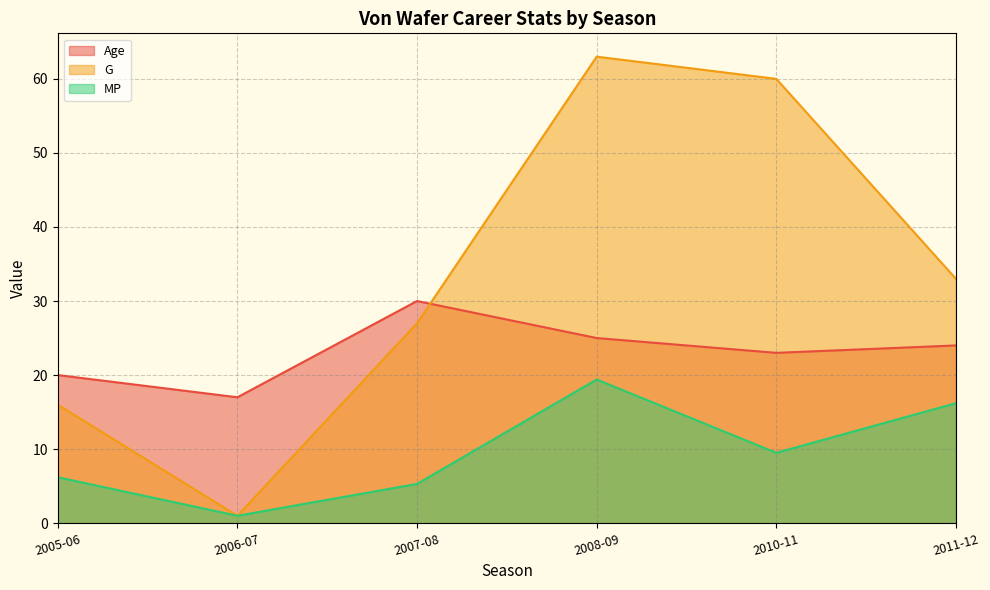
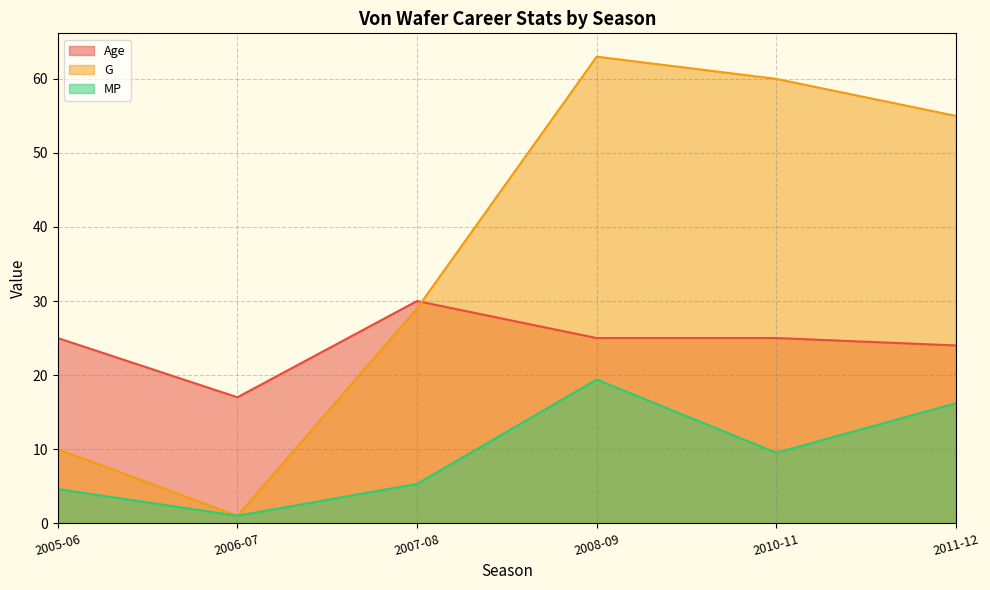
  {
    "Age": {
-     "2005-06": 20,
+     "2005-06": 25,
      "2006-07": 17,
      "2007-08": 30,
      "2008-09": 25,
-     "2010-11": 23,
+     "2010-11": 25,
      "2011-12": 24
    },
    "G": {
-     "2005-06": 16,
-     "2007-08": 27,
+     "2005-06": 10,
+     "2007-08": 29,
      "2008-09": 63,
      "2010-11": 60,
-     "2011-12": 33
+     "2011-12": 55
    },
    "MP": {
-     "2005-06": 6,
+     "2005-06": 5,
      "2007-08": 5,
      "2008-09": 19,
      "2010-11": 10,
      "2011-12": 16
    }
  }
